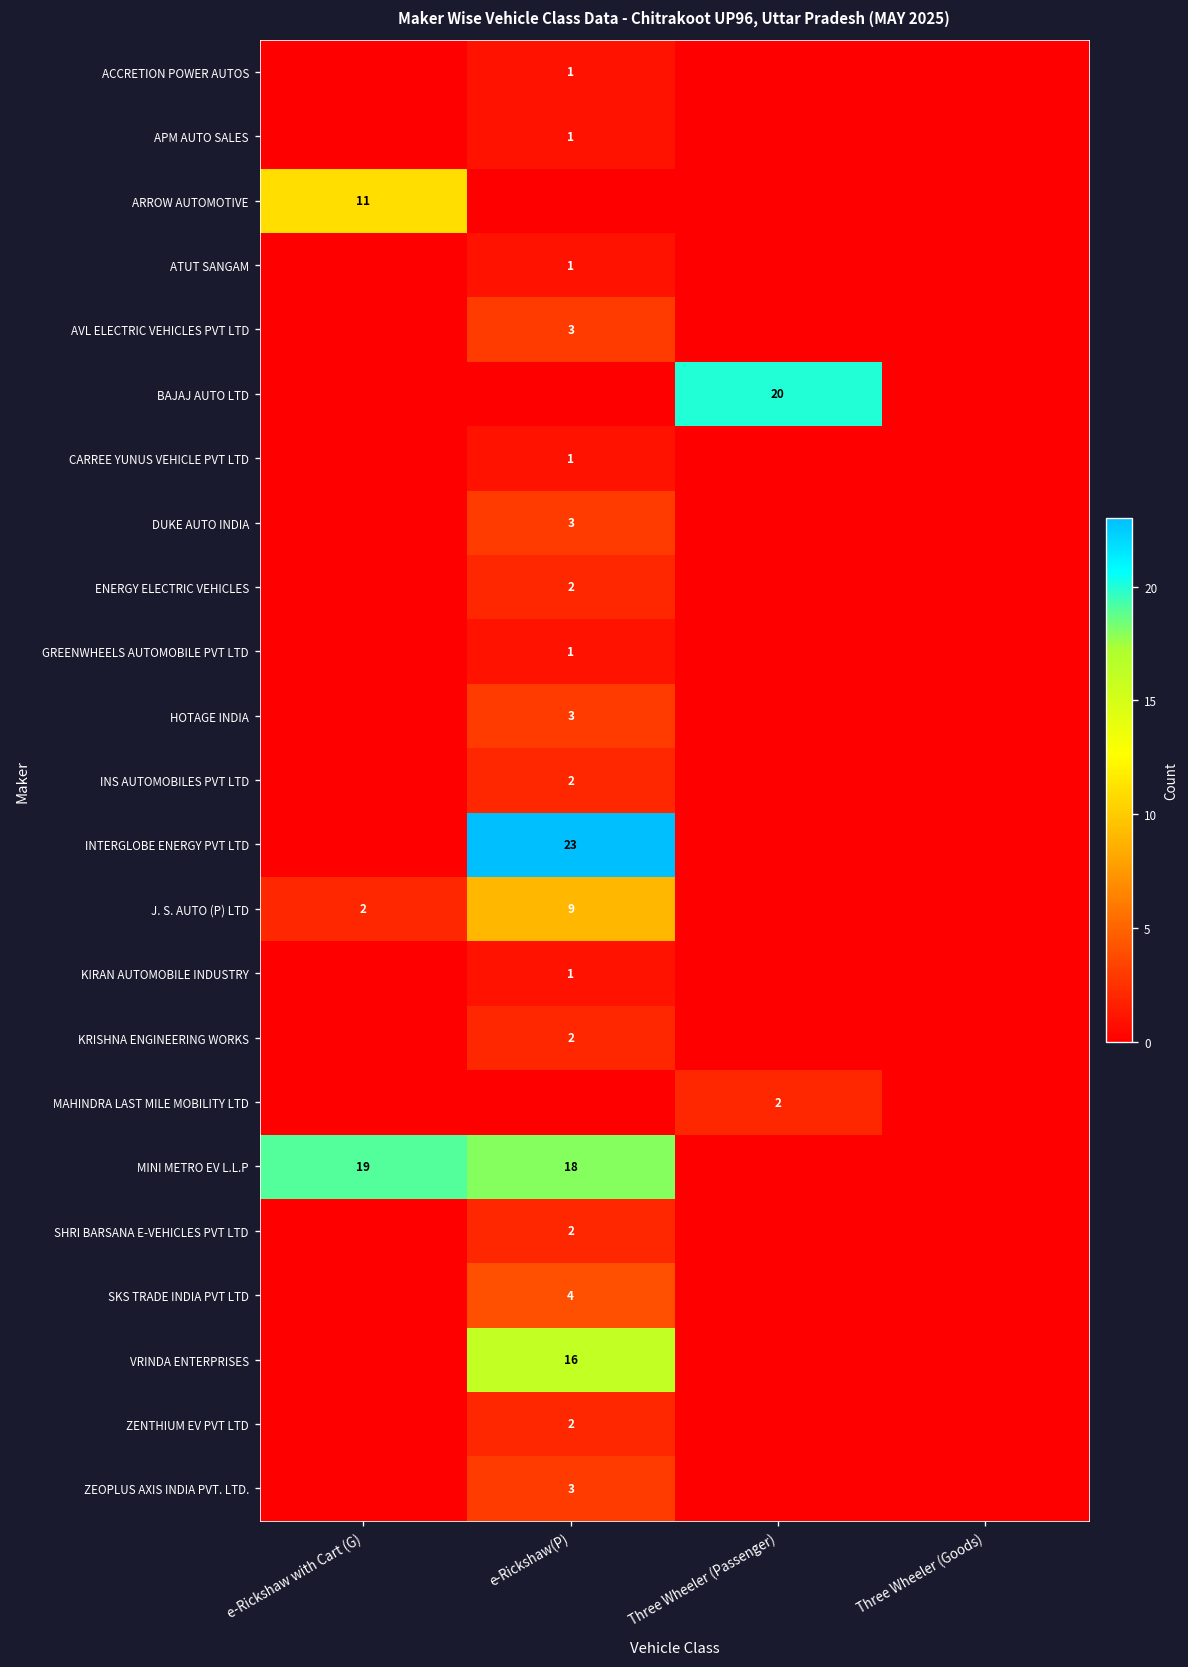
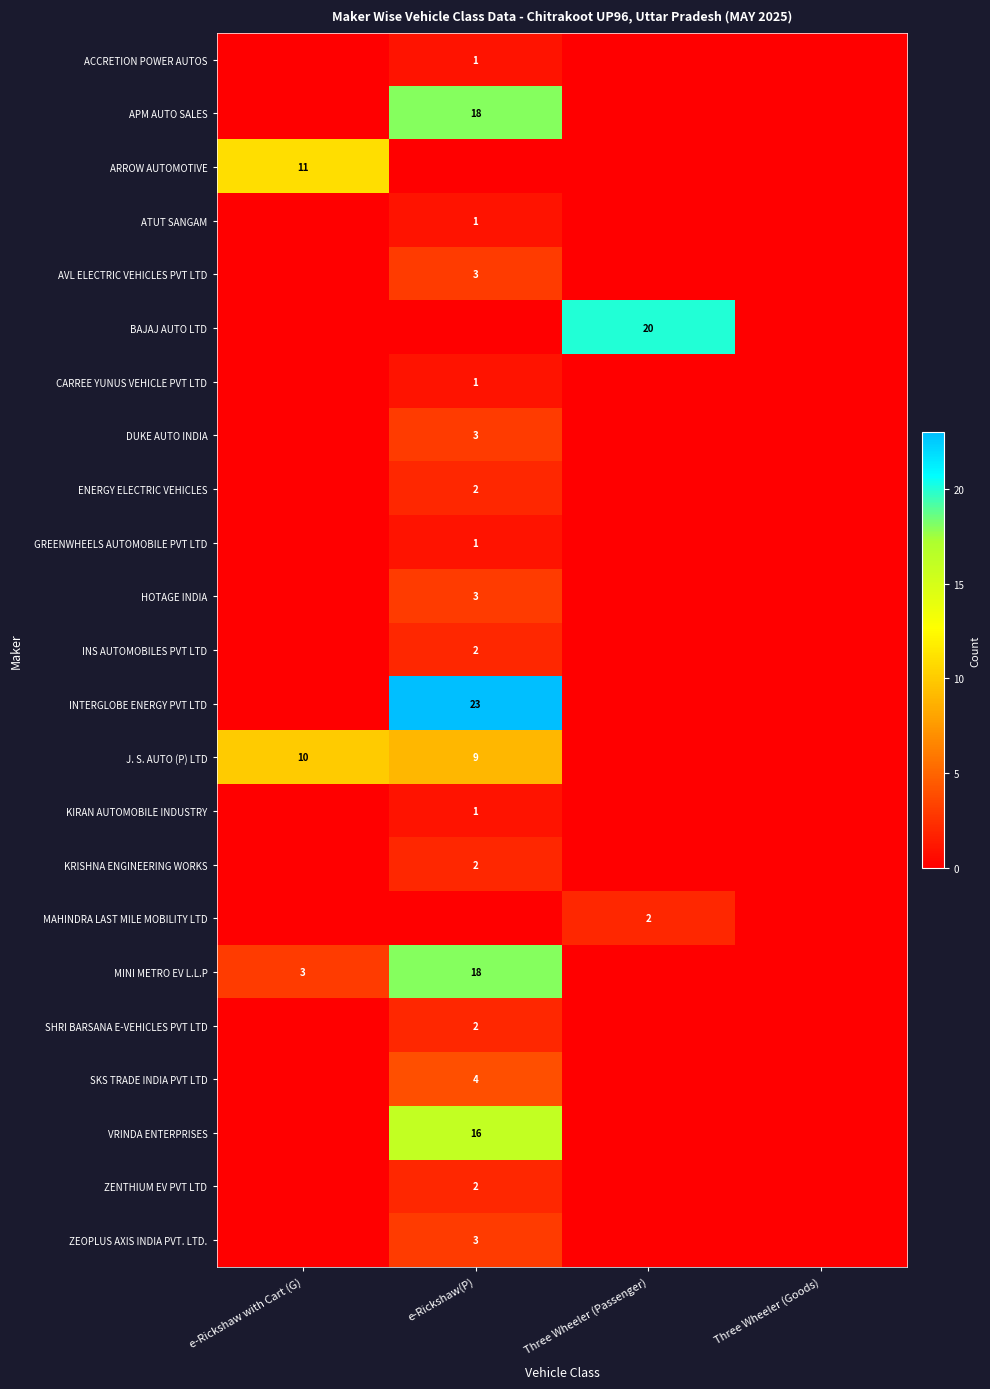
  {
    "ACCRETION POWER AUTOS": {
      "e-Rickshaw(P)": 1
    },
    "APM AUTO SALES": {
-     "e-Rickshaw(P)": 1
+     "e-Rickshaw(P)": 18
    },
    "ARROW AUTOMOTIVE": {
      "e-Rickshaw with Cart (G)": 11
    },
    "ATUT SANGAM": {
      "e-Rickshaw(P)": 1
    },
    "AVL ELECTRIC VEHICLES PVT LTD": {
      "e-Rickshaw(P)": 3
    },
    "BAJAJ AUTO LTD": {
      "Three Wheeler (Passenger)": 20
    },
    "CARREE YUNUS VEHICLE PVT LTD": {
      "e-Rickshaw(P)": 1
    },
    "DUKE AUTO INDIA": {
      "e-Rickshaw(P)": 3
    },
    "ENERGY ELECTRIC VEHICLES": {
      "e-Rickshaw(P)": 2
    },
    "GREENWHEELS AUTOMOBILE PVT LTD": {
      "e-Rickshaw(P)": 1
    },
    "HOTAGE INDIA": {
      "e-Rickshaw(P)": 3
    },
    "INS AUTOMOBILES PVT LTD": {
      "e-Rickshaw(P)": 2
    },
    "INTERGLOBE ENERGY PVT LTD": {
      "e-Rickshaw(P)": 23
    },
    "J. S. AUTO (P) LTD": {
-     "e-Rickshaw with Cart (G)": 2,
+     "e-Rickshaw with Cart (G)": 10,
      "e-Rickshaw(P)": 9
    },
    "KIRAN AUTOMOBILE INDUSTRY": {
      "e-Rickshaw(P)": 1
    },
    "KRISHNA ENGINEERING WORKS": {
      "e-Rickshaw(P)": 2
    },
    "MAHINDRA LAST MILE MOBILITY LTD": {
      "Three Wheeler (Passenger)": 2
    },
    "MINI METRO EV L.L.P": {
-     "e-Rickshaw with Cart (G)": 19,
+     "e-Rickshaw with Cart (G)": 3,
      "e-Rickshaw(P)": 18
    },
    "SHRI BARSANA E-VEHICLES PVT LTD": {
      "e-Rickshaw(P)": 2
    },
    "SKS TRADE INDIA PVT LTD": {
      "e-Rickshaw(P)": 4
    },
    "VRINDA ENTERPRISES": {
      "e-Rickshaw(P)": 16
    },
    "ZENTHIUM EV PVT LTD": {
      "e-Rickshaw(P)": 2
    },
    "ZEOPLUS AXIS INDIA PVT. LTD.": {
      "e-Rickshaw(P)": 3
    }
  }
